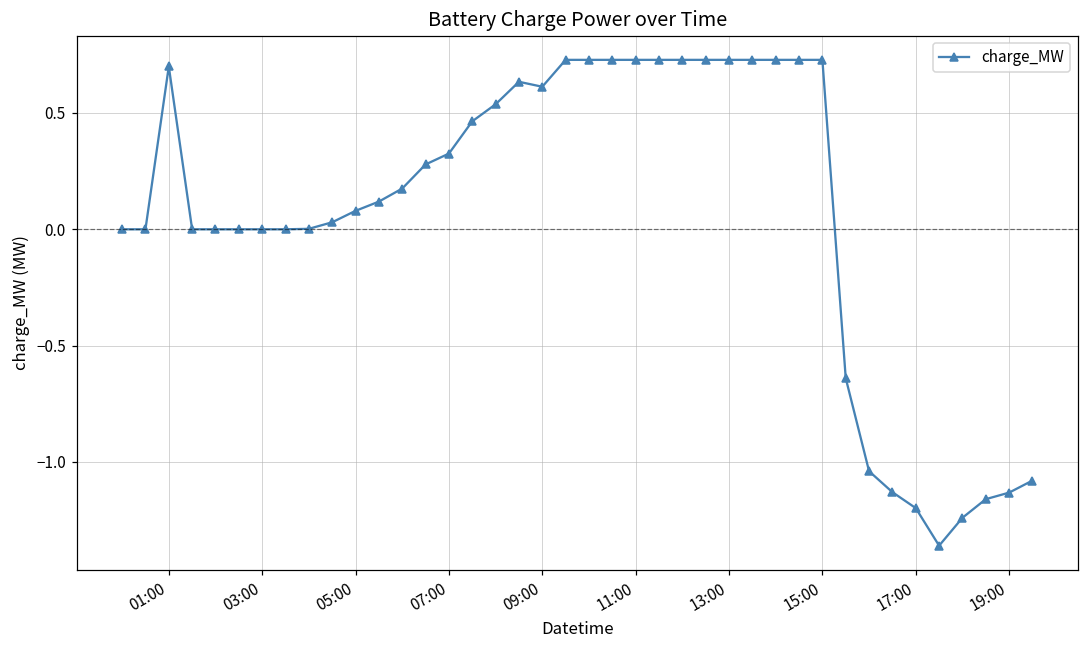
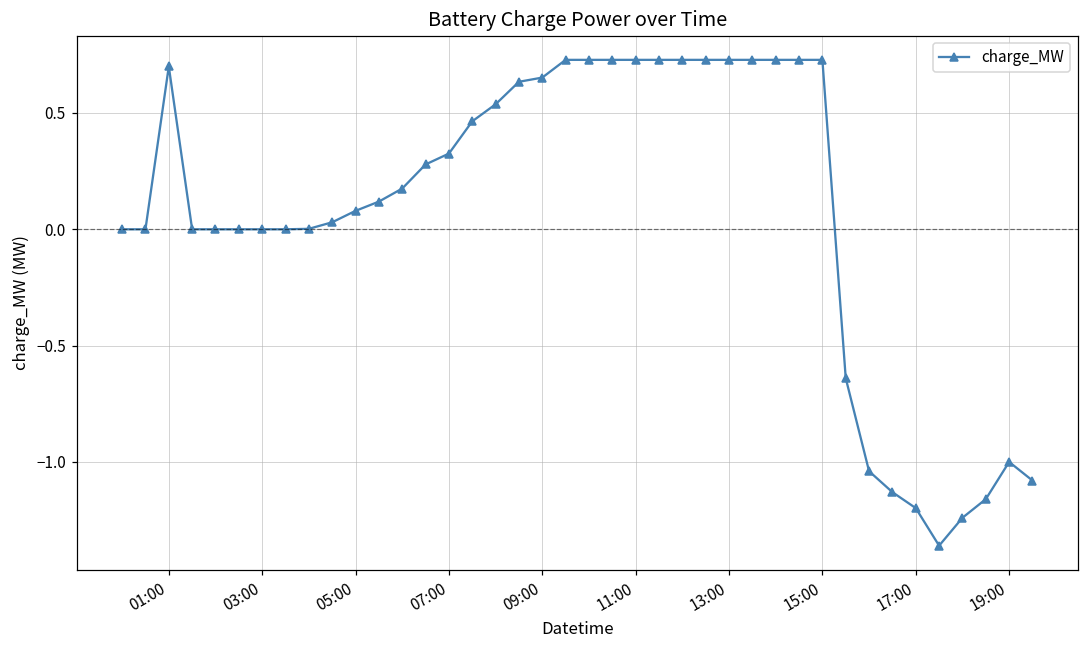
  {
    "01:00": 0.70,
    "03:00": 0.00,
    "05:00": 0.08,
    "07:00": 0.33,
-   "09:00": 0.61,
+   "09:00": 0.65,
    "11:00": 0.73,
    "13:00": 0.73,
    "15:00": 0.73,
    "17:00": -1.20,
-   "19:00": -1.13
+   "19:00": -1.00
  }
